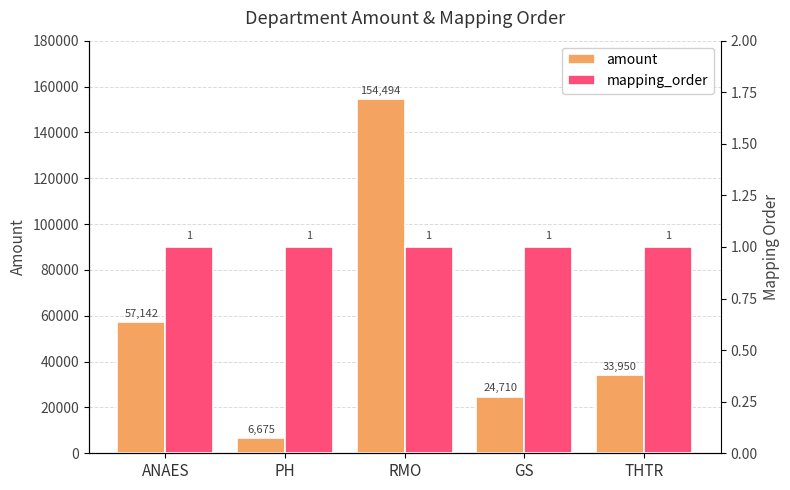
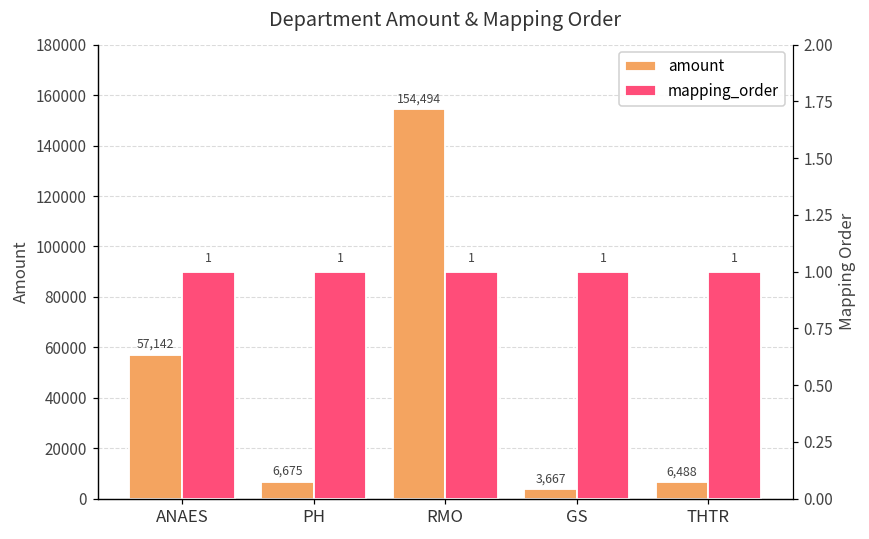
  {
    "amount": {
      "ANAES": "57,142",
      "PH": "6,675",
      "RMO": "154,494",
-     "GS": "24,710",
-     "THTR": "33,950"
+     "GS": "3,667",
+     "THTR": "6,488"
    },
    "mapping_order": {
      "ANAES": "1",
      "PH": "1",
      "RMO": "1",
      "GS": "1",
      "THTR": "1"
    }
  }
